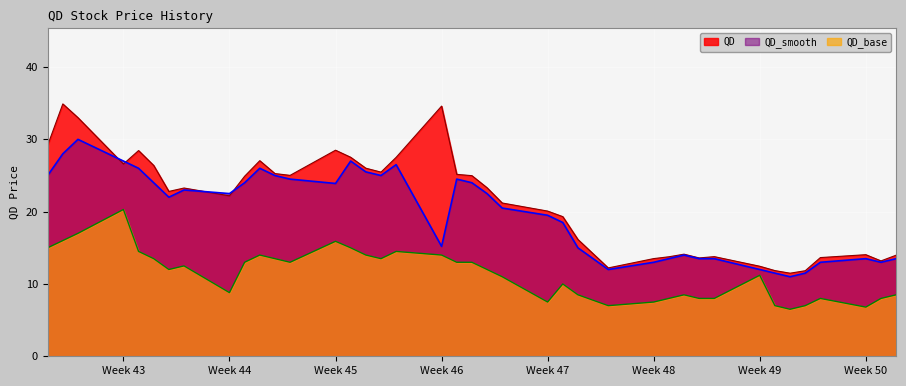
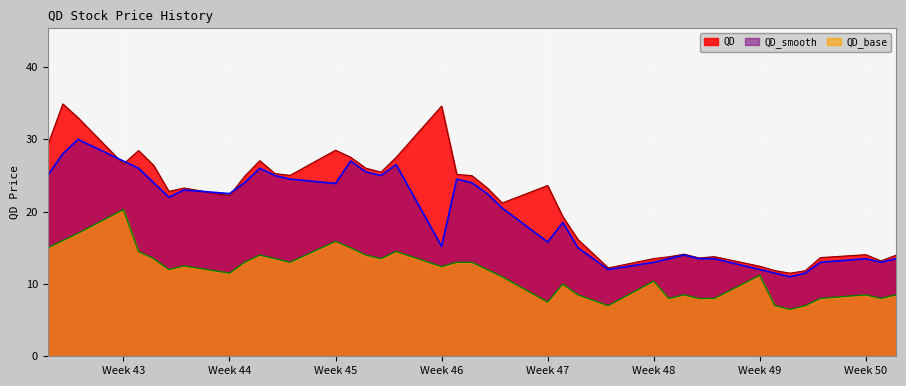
  {
    "QD": {
      "Week 43": 27,
      "Week 45": 29,
      "Week 46": 35,
-     "Week 47": 20,
+     "Week 47": 24,
      "Week 48": 14,
      "Week 49": 12,
      "Week 50": 14
    },
    "QD_smooth": {
      "Week 43": 27,
      "Week 45": 24,
      "Week 46": 15,
-     "Week 47": 20,
+     "Week 47": 16,
      "Week 48": 13,
      "Week 49": 12,
      "Week 50": 14
    },
    "QD_base": {
      "Week 43": 20,
-     "Week 44": 9,
+     "Week 44": 12,
      "Week 45": 16,
-     "Week 46": 14,
+     "Week 46": 12,
      "Week 47": 8,
-     "Week 48": 8,
+     "Week 48": 10,
      "Week 49": 11,
-     "Week 50": 7
+     "Week 50": 9
    }
  }
